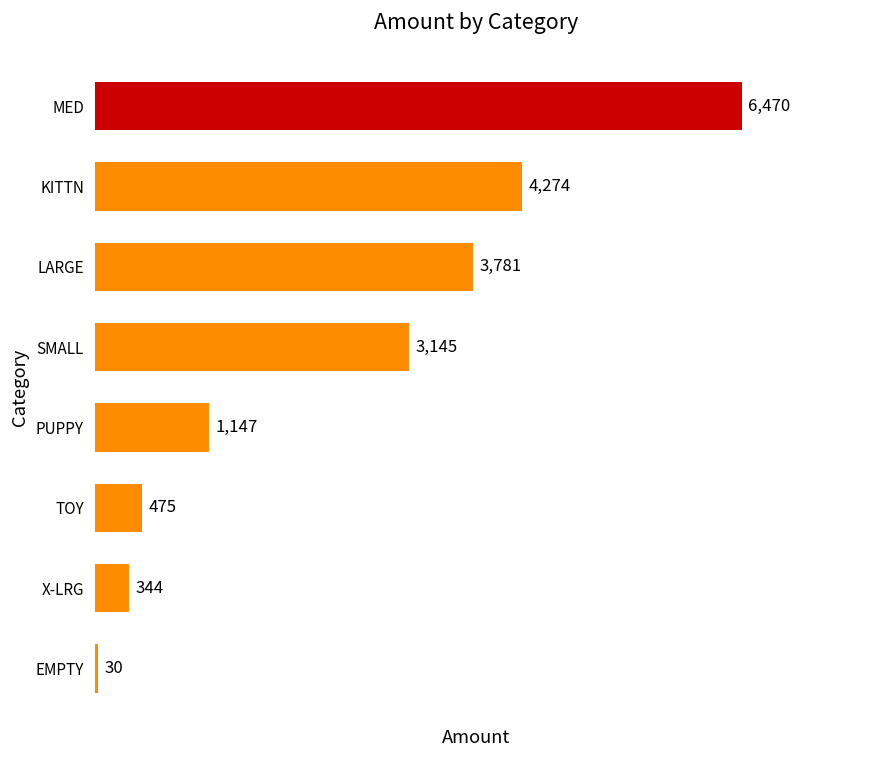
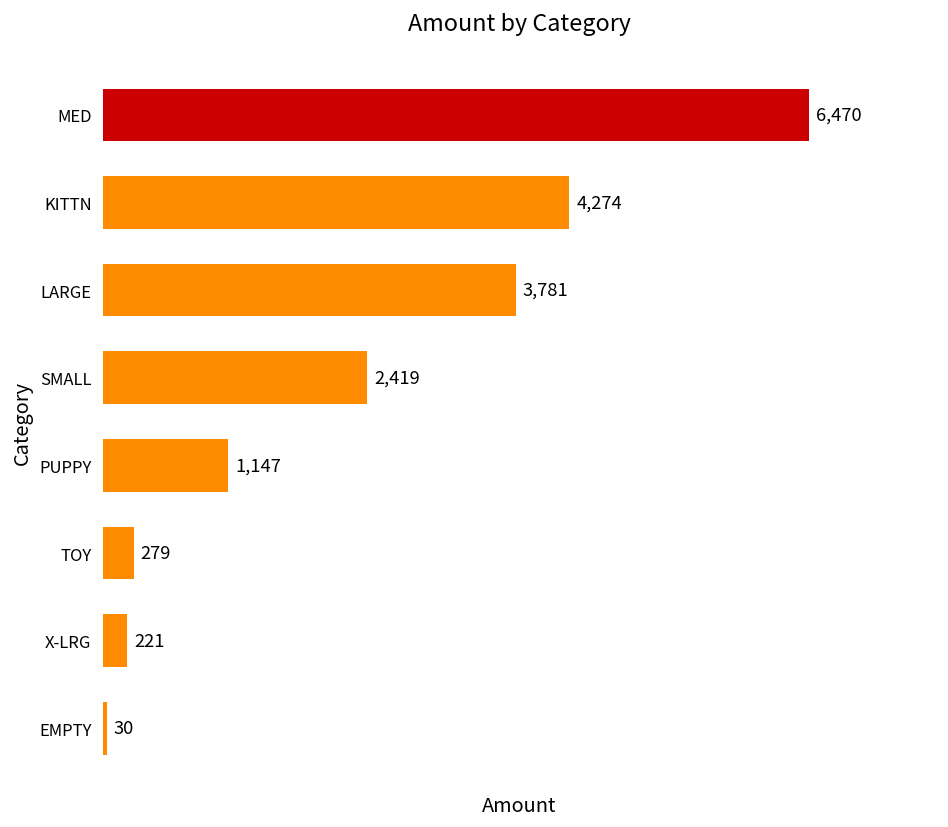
  {
    "MED": "6,470",
    "KITTN": "4,274",
    "LARGE": "3,781",
-   "SMALL": "3,145",
+   "SMALL": "2,419",
    "PUPPY": "1,147",
-   "TOY": "475",
-   "X-LRG": "344",
+   "TOY": "279",
+   "X-LRG": "221",
    "EMPTY": "30"
  }
